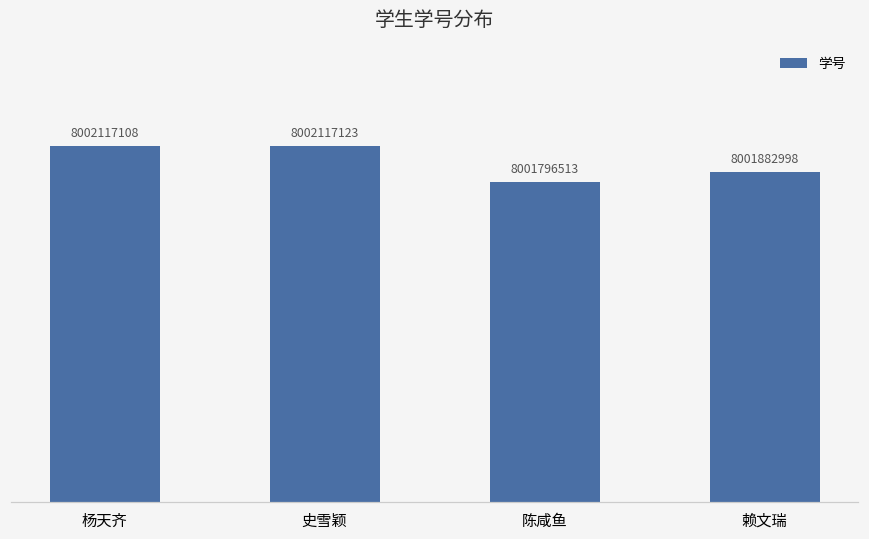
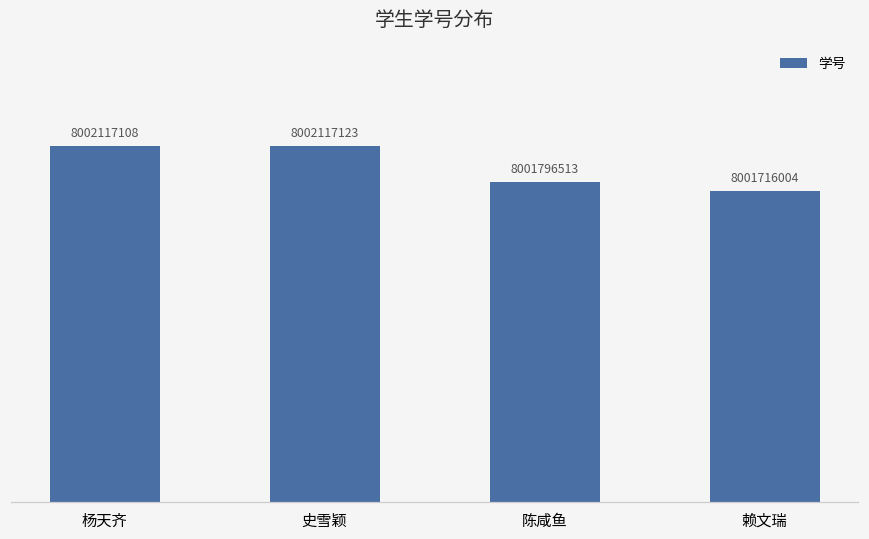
  {
    "杨天齐": 8002117108,
    "史雪颖": 8002117123,
    "陈咸鱼": 8001796513,
-   "赖文瑞": 8001882998
+   "赖文瑞": 8001716004
  }
